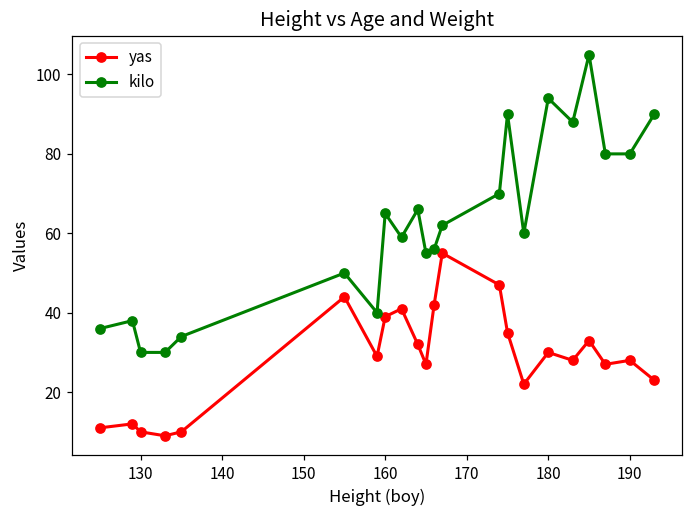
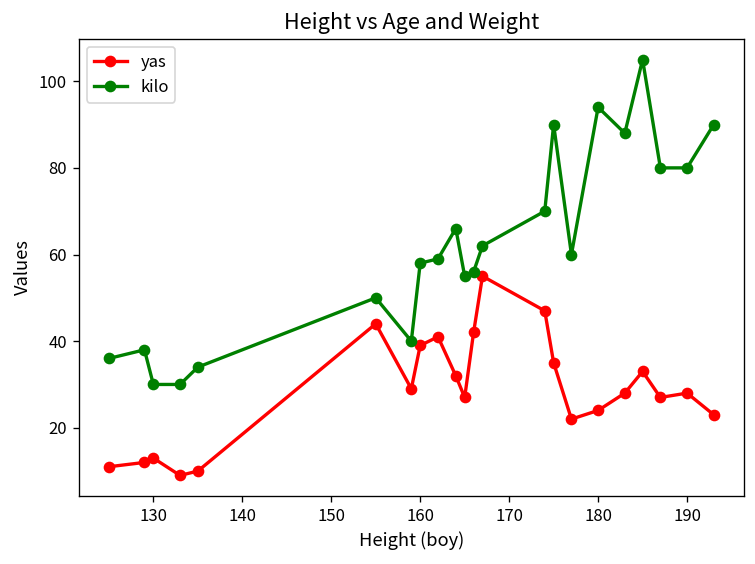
  {
    "yas": {
-     "130": 10,
+     "130": 13,
      "160": 39,
-     "180": 30,
+     "180": 24,
      "190": 28
    },
    "kilo": {
      "130": 30,
-     "160": 65,
+     "160": 58,
      "180": 94,
      "190": 80
    }
  }
